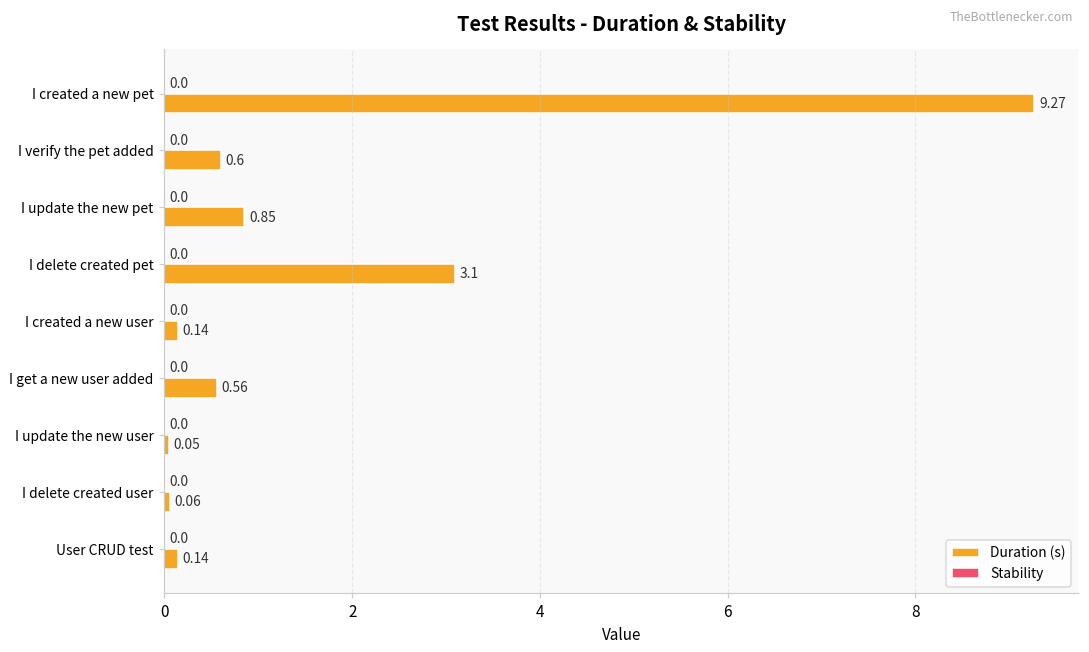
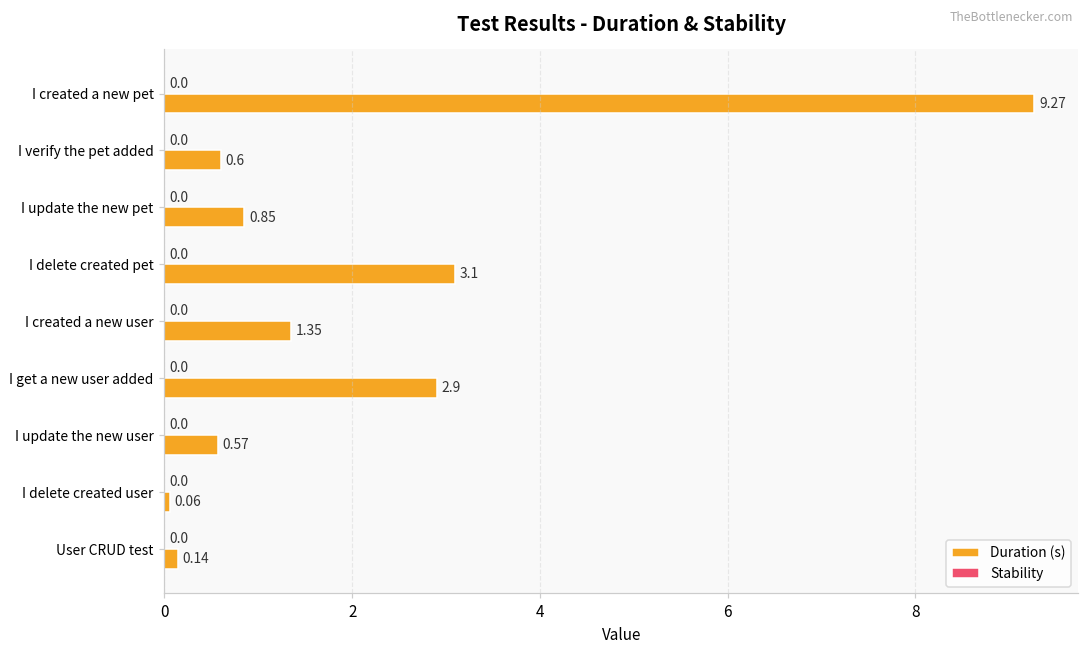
  {
    "Duration (s)": {
      "I created a new pet": 9.27,
      "I verify the pet added": 0.6,
      "I update the new pet": 0.85,
      "I delete created pet": 3.1,
-     "I created a new user": 0.14,
-     "I get a new user added": 0.56,
-     "I update the new user": 0.05,
+     "I created a new user": 1.35,
+     "I get a new user added": 2.9,
+     "I update the new user": 0.57,
      "I delete created user": 0.06,
      "User CRUD test": 0.14
    },
    "Stability": {
      "I created a new pet": 0.0,
      "I verify the pet added": 0.0,
      "I update the new pet": 0.0,
      "I delete created pet": 0.0,
      "I created a new user": 0.0,
      "I get a new user added": 0.0,
      "I update the new user": 0.0,
      "I delete created user": 0.0,
      "User CRUD test": 0.0
    }
  }
